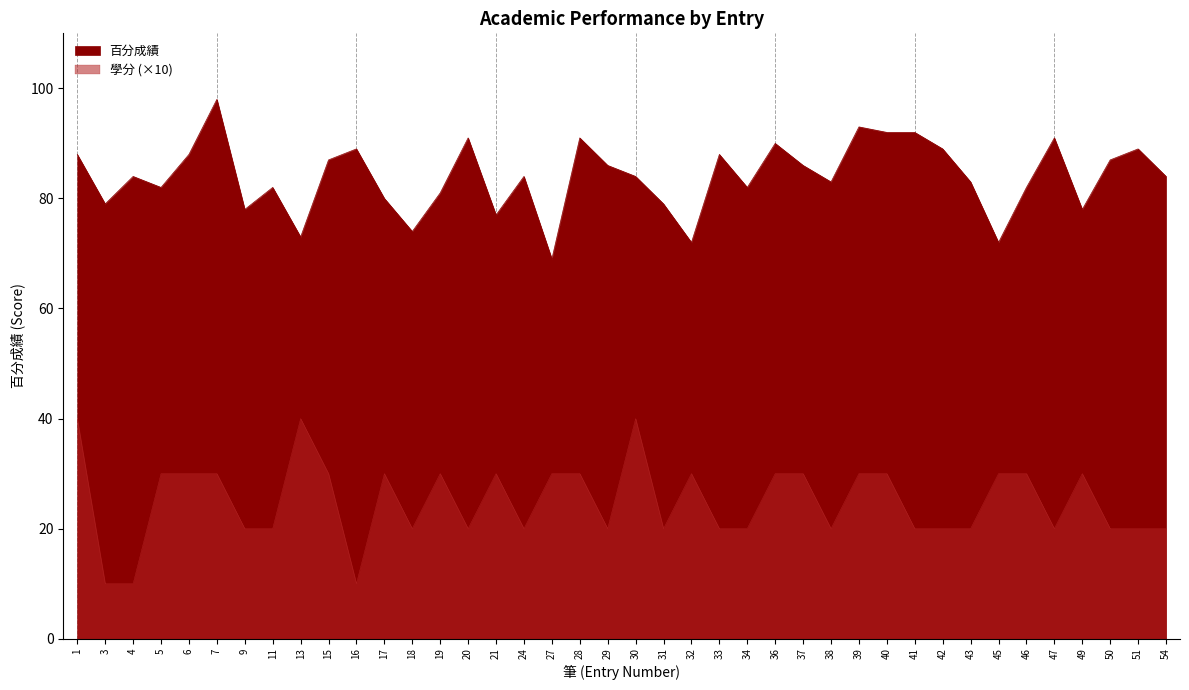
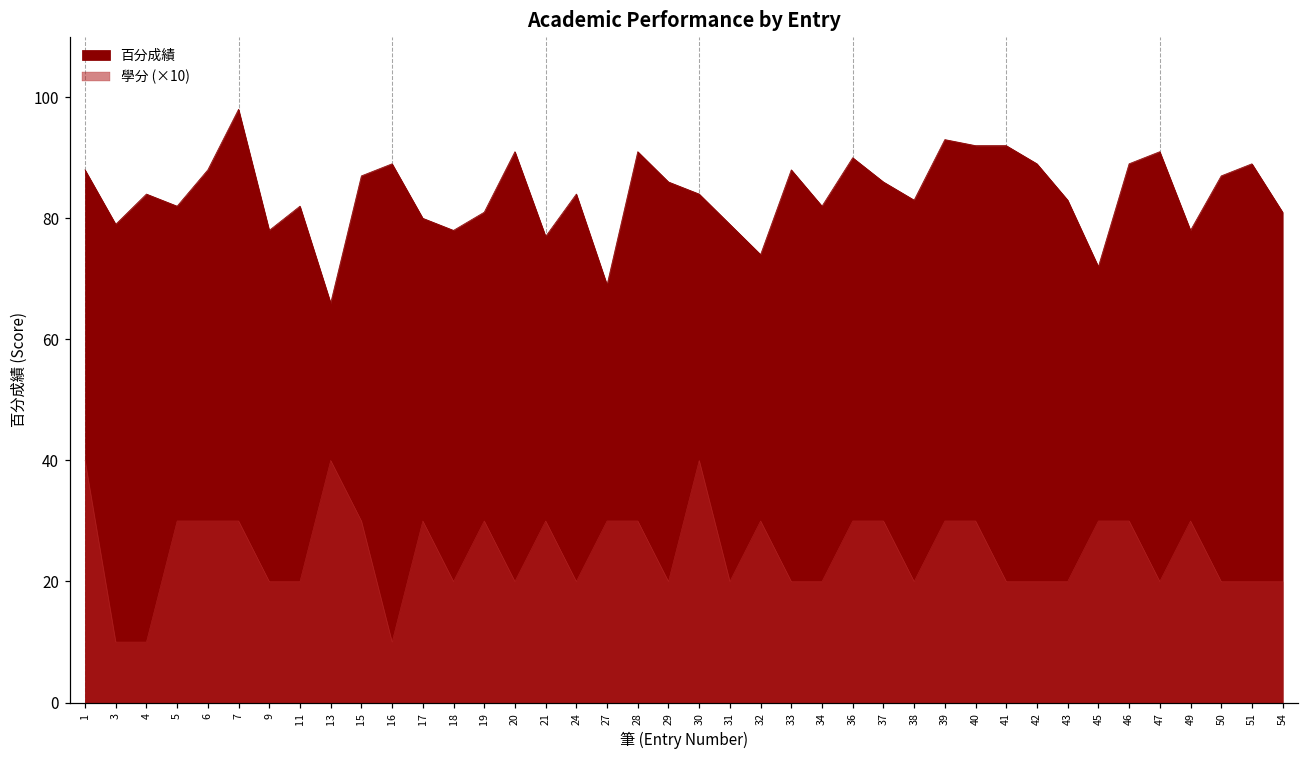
  {
    "百分成績": {
      "1": 88,
      "3": 79,
      "4": 84,
      "5": 82,
      "6": 88,
      "7": 98,
      "9": 78,
      "11": 82,
-     "13": 73,
+     "13": 66,
      "15": 87,
      "16": 89,
      "17": 80,
-     "18": 74,
+     "18": 78,
      "19": 81,
      "20": 91,
      "21": 77,
      "24": 84,
      "27": 69,
      "28": 91,
      "29": 86,
      "30": 84,
      "31": 79,
-     "32": 72,
+     "32": 74,
      "33": 88,
      "34": 82,
      "36": 90,
      "37": 86,
      "38": 83,
      "39": 93,
      "40": 92,
      "41": 92,
      "42": 89,
      "43": 83,
      "45": 72,
-     "46": 82,
+     "46": 89,
      "47": 91,
      "49": 78,
      "50": 87,
      "51": 89,
-     "54": 84
+     "54": 81
    },
    "學分 (×10)": {
      "1": 40,
      "3": 10,
      "4": 10,
      "5": 30,
      "6": 30,
      "7": 30,
      "9": 20,
      "11": 20,
      "13": 40,
      "15": 30,
      "16": 10,
      "17": 30,
      "18": 20,
      "19": 30,
      "20": 20,
      "21": 30,
      "24": 20,
      "27": 30,
      "28": 30,
      "29": 20,
      "30": 40,
      "31": 20,
      "32": 30,
      "33": 20,
      "34": 20,
      "36": 30,
      "37": 30,
      "38": 20,
      "39": 30,
      "40": 30,
      "41": 20,
      "42": 20,
      "43": 20,
      "45": 30,
      "46": 30,
      "47": 20,
      "49": 30,
      "50": 20,
      "51": 20,
      "54": 20
    }
  }
